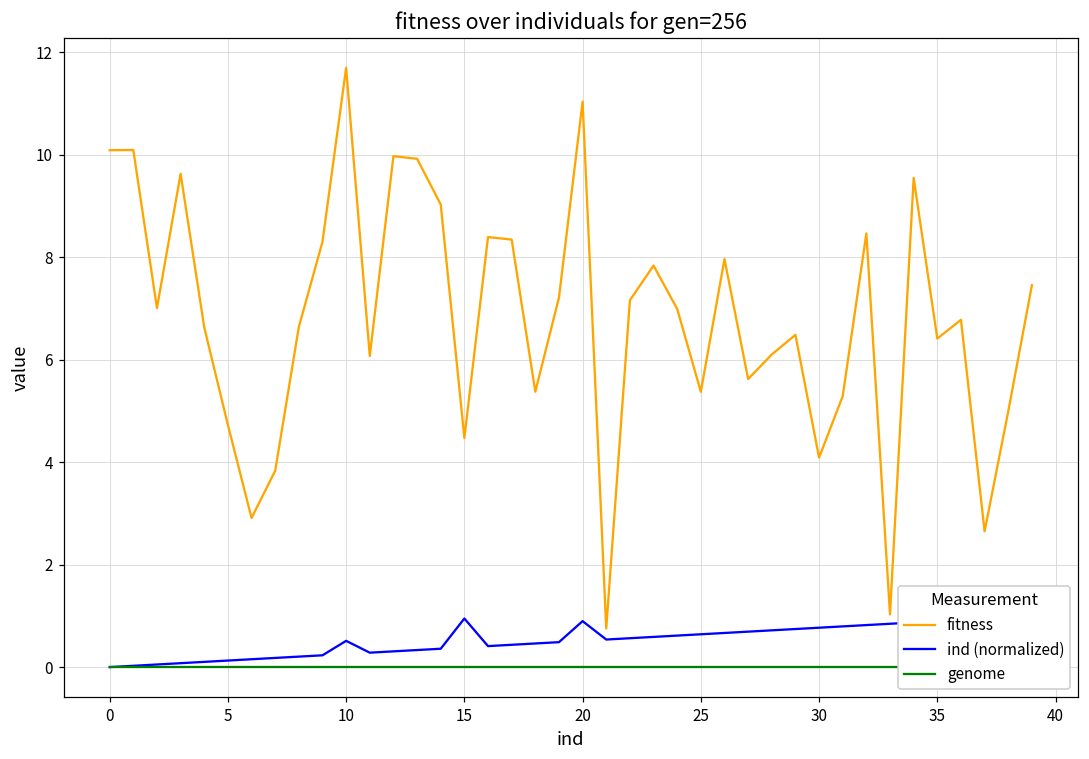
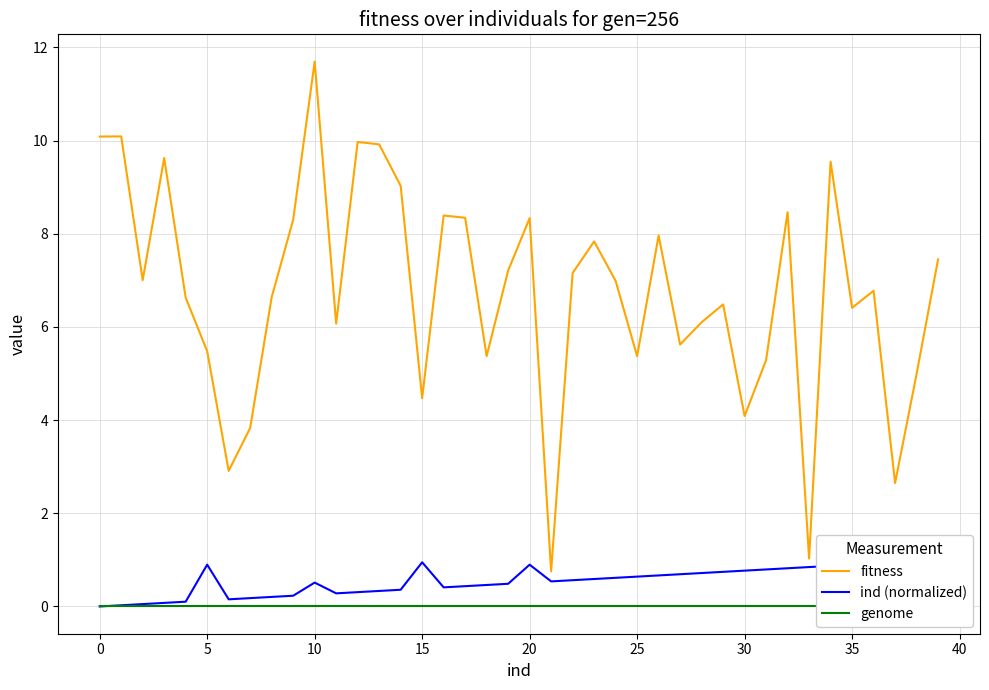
  {
    "fitness": {
      "0": 10.1,
-     "5": 4.7,
+     "5": 5.5,
      "10": 11.7,
      "15": 4.5,
-     "20": 11.0,
+     "20": 8.3,
      "25": 5.4,
      "30": 4.1,
      "35": 6.4
    },
    "ind (normalized)": {
-     "5": 0.1,
+     "5": 0.9,
      "10": 0.5,
      "15": 0.9,
      "20": 0.9,
      "25": 0.6,
      "30": 0.8
    },
    "genome": {
      "5": 0.0,
      "10": 0.0,
      "15": 0.0,
      "20": 0.0,
      "25": 0.0,
      "30": 0.0
    }
  }
